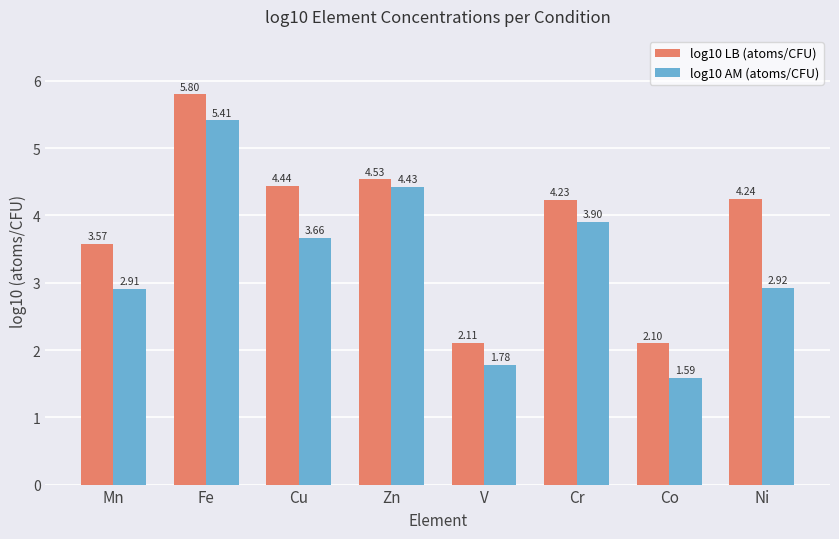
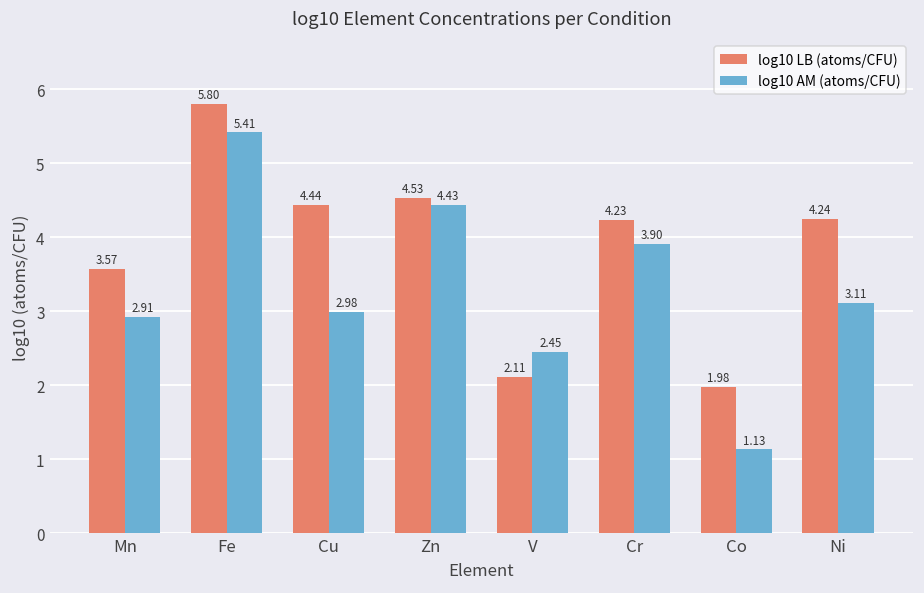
  {
    "log10 LB (atoms/CFU)": {
      "Mn": 3.57,
      "Fe": 5.80,
      "Cu": 4.44,
      "Zn": 4.53,
      "V": 2.11,
      "Cr": 4.23,
-     "Co": 2.10,
+     "Co": 1.98,
      "Ni": 4.24
    },
    "log10 AM (atoms/CFU)": {
      "Mn": 2.91,
      "Fe": 5.41,
-     "Cu": 3.66,
+     "Cu": 2.98,
      "Zn": 4.43,
-     "V": 1.78,
+     "V": 2.45,
      "Cr": 3.90,
-     "Co": 1.59,
-     "Ni": 2.92
+     "Co": 1.13,
+     "Ni": 3.11
    }
  }
